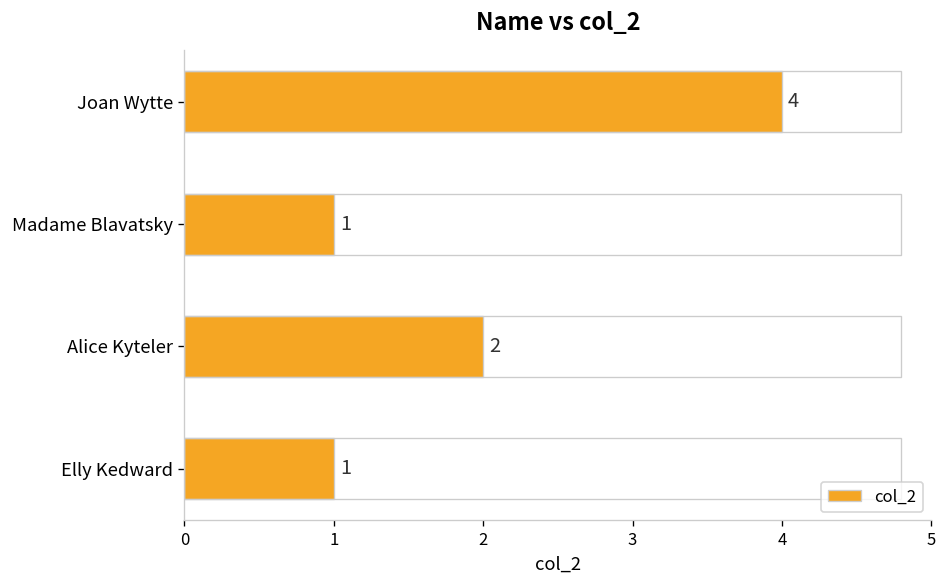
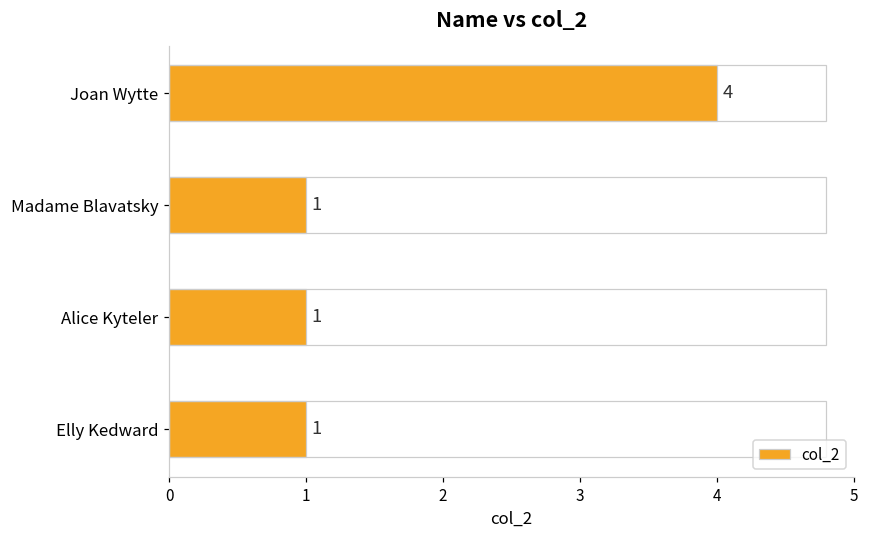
  {
    "Joan Wytte": 4,
    "Madame Blavatsky": 1,
-   "Alice Kyteler": 2,
+   "Alice Kyteler": 1,
    "Elly Kedward": 1
  }
